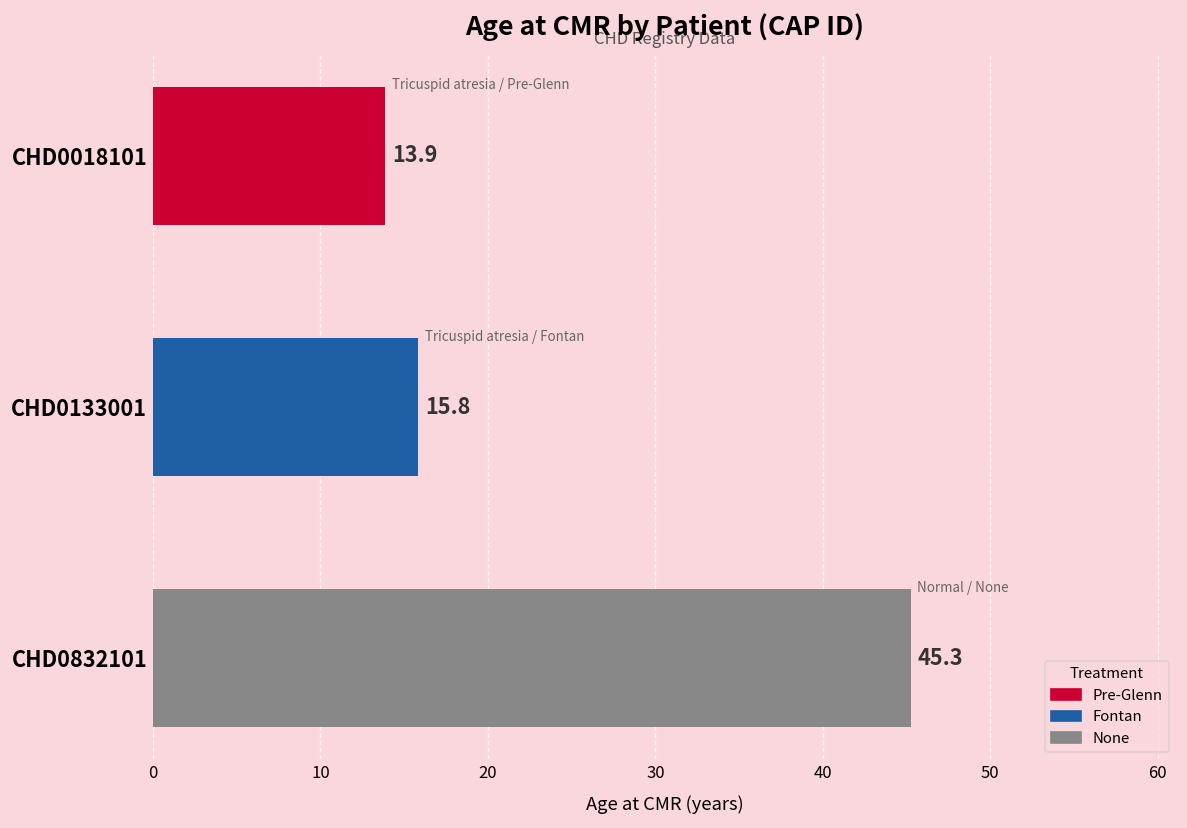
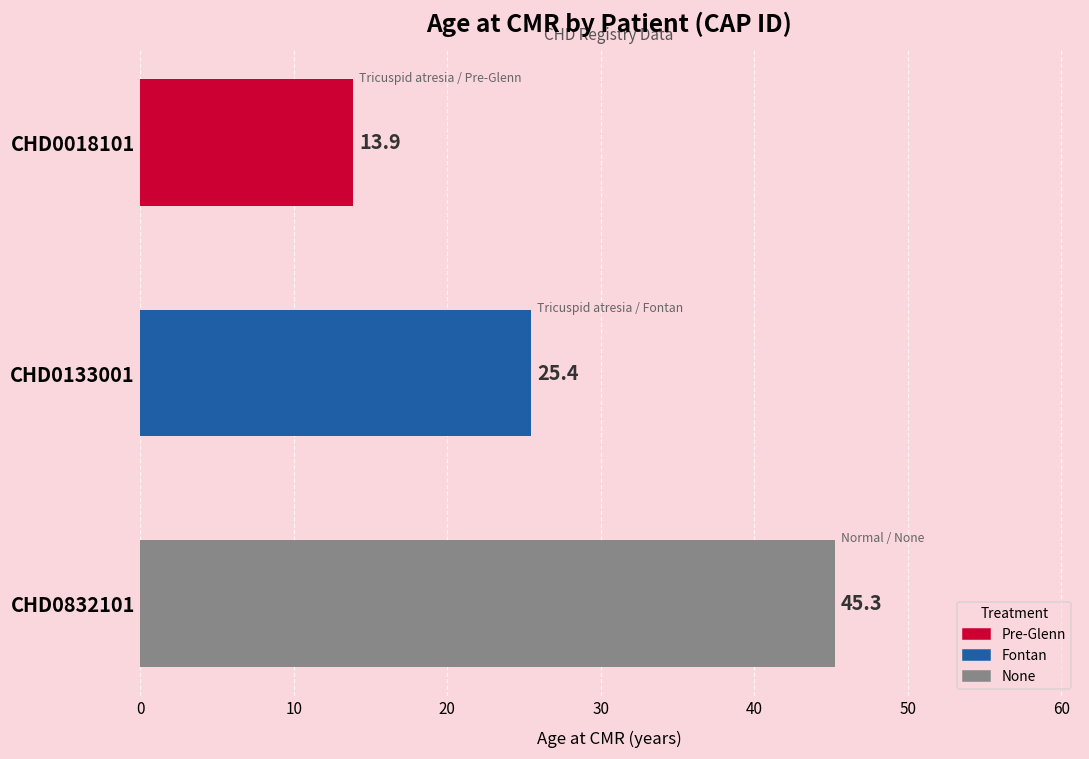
  {
    "CHD0018101": 13.9,
-   "CHD0133001": 15.8,
+   "CHD0133001": 25.4,
    "CHD0832101": 45.3
  }
